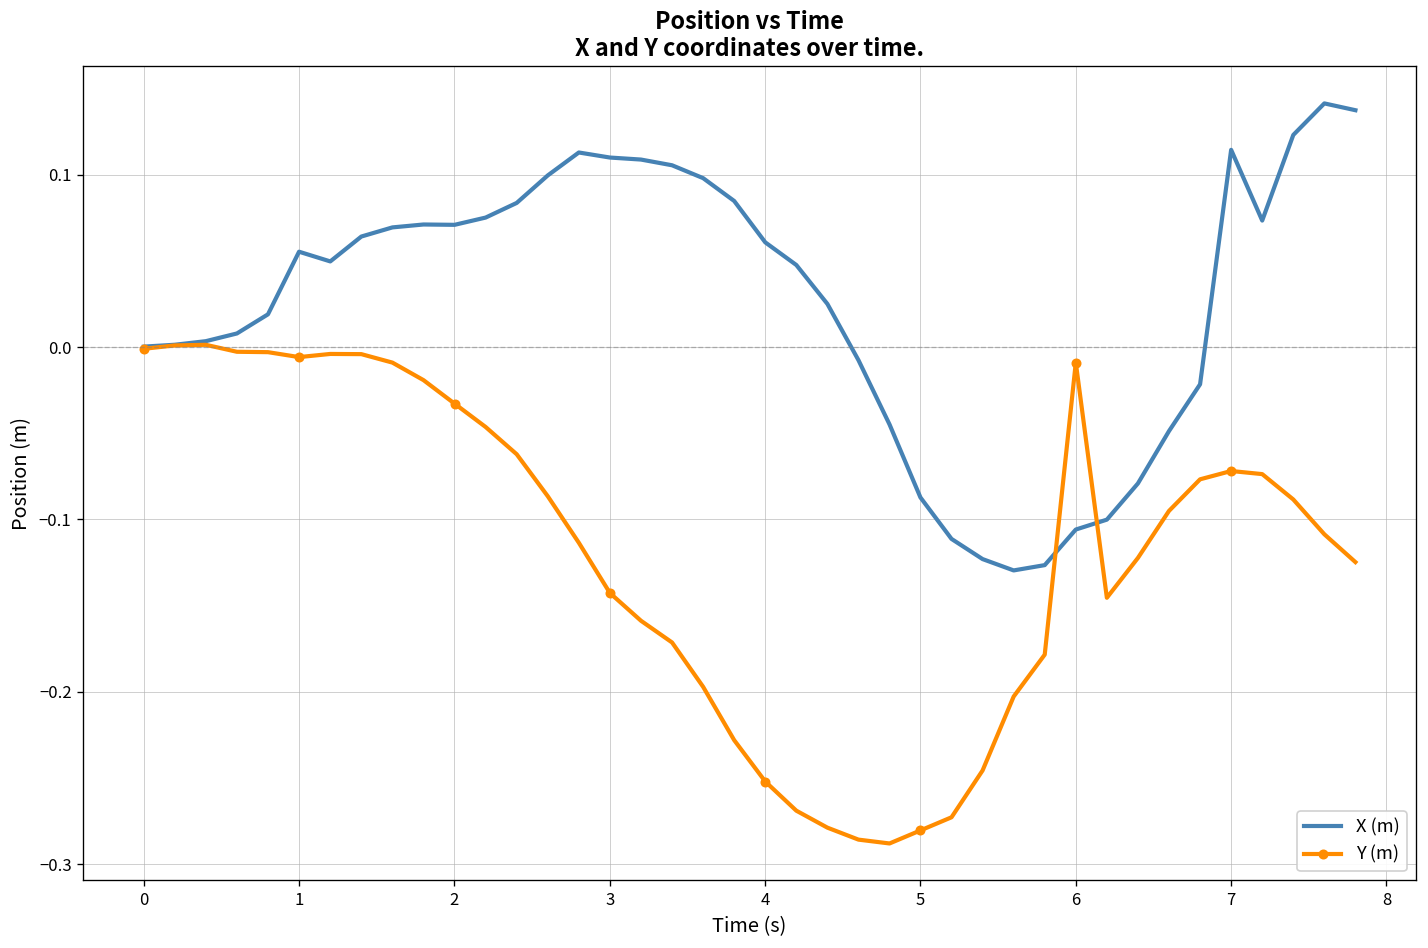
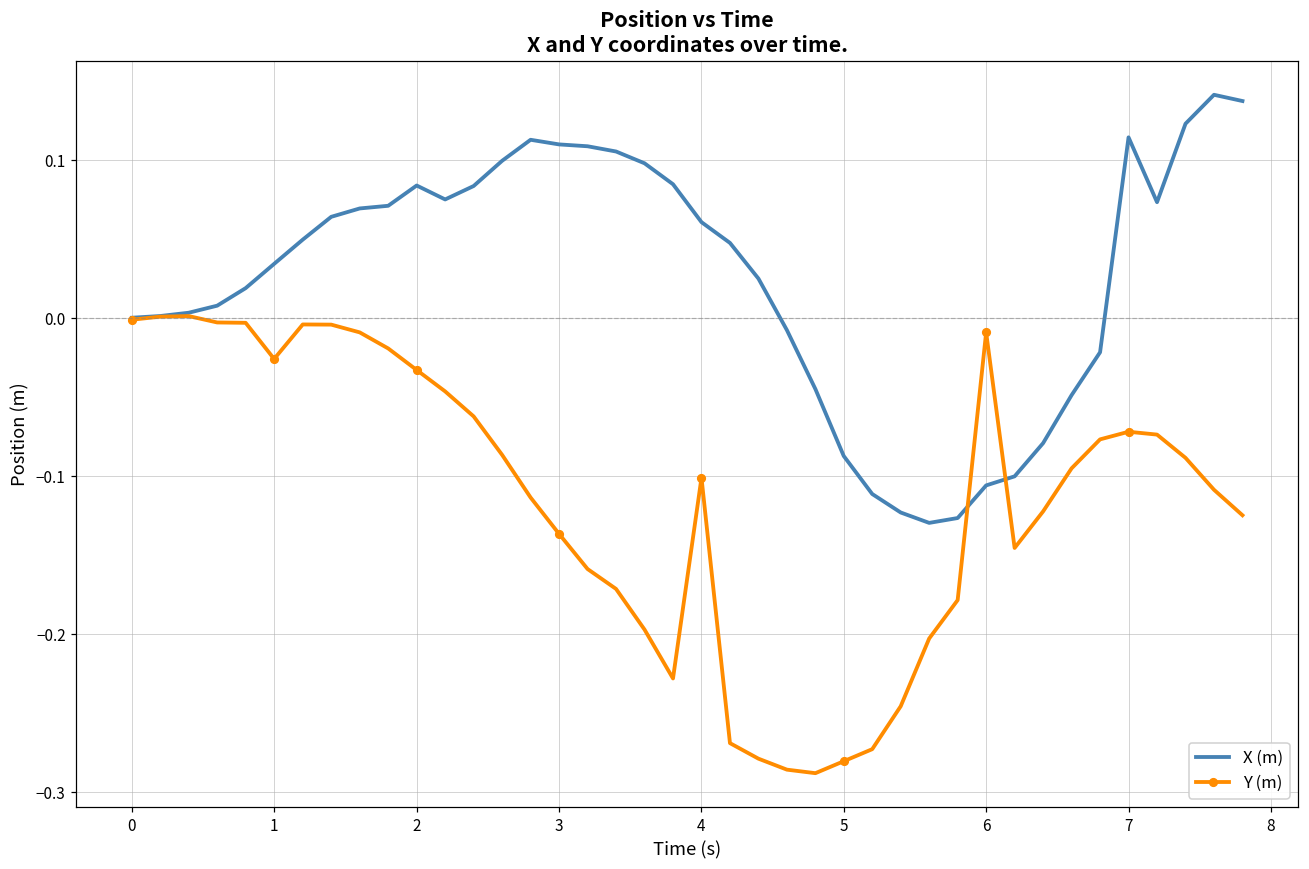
  {
    "X (m)": {
-     "1": 0.055,
-     "2": 0.071,
+     "1": 0.034,
+     "2": 0.084,
      "3": 0.110,
      "4": 0.061,
      "5": -0.087,
      "6": -0.106,
      "7": 0.114
    },
    "Y (m)": {
-     "1": -0.006,
+     "1": -0.026,
      "2": -0.033,
-     "3": -0.143,
-     "4": -0.252,
+     "3": -0.137,
+     "4": -0.101,
      "5": -0.280,
      "6": -0.009,
      "7": -0.072
    }
  }
